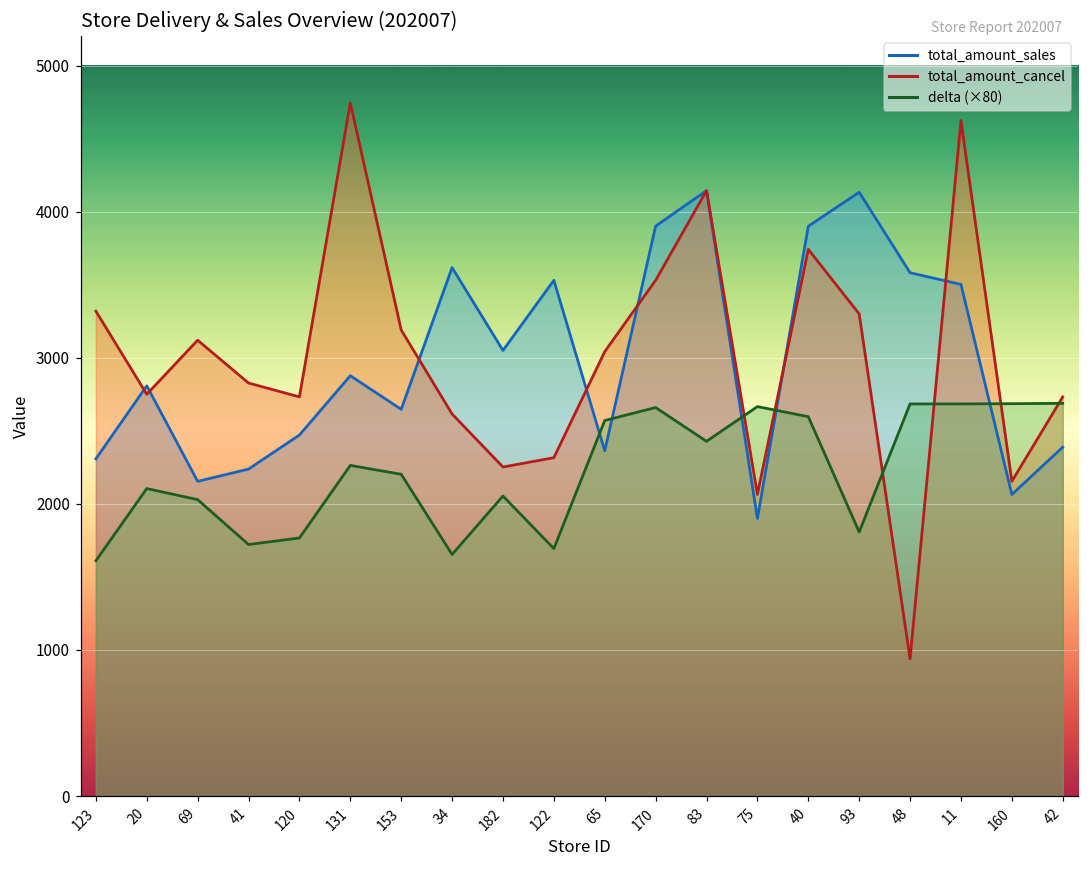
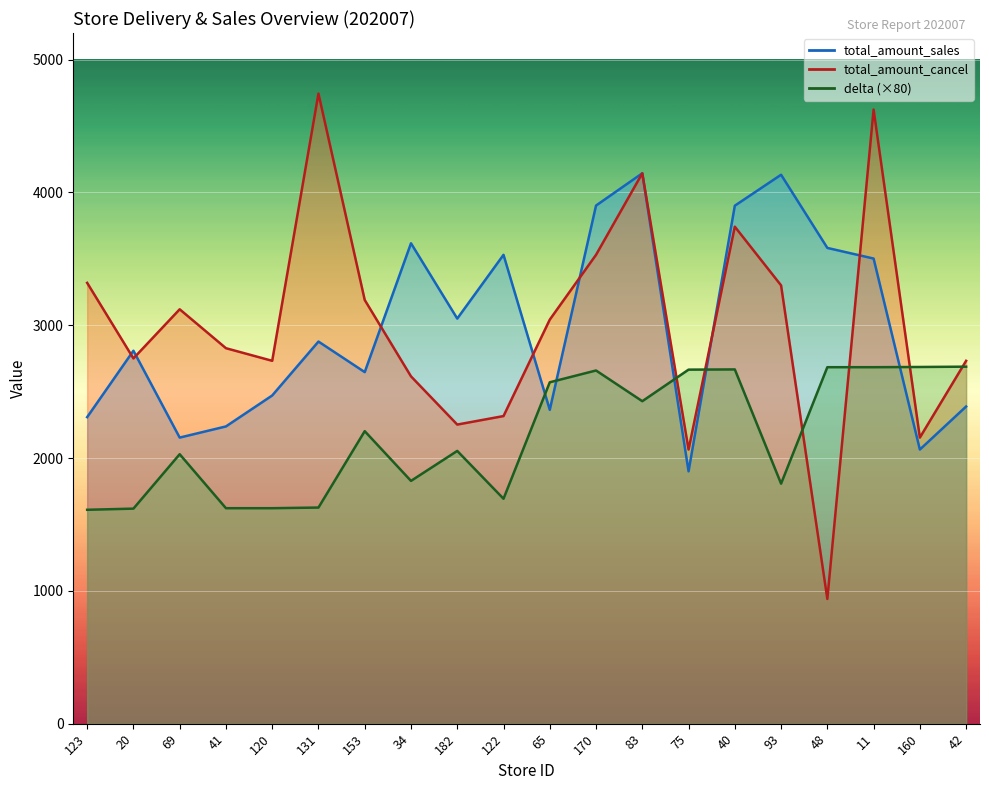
  {
    "delta (×80)": {
      "123": 1610,
-     "20": 2100,
+     "20": 1620,
      "69": 2030,
-     "41": 1720,
-     "120": 1770,
-     "131": 2260,
+     "41": 1620,
+     "120": 1620,
+     "131": 1630,
      "153": 2200,
-     "34": 1650,
+     "34": 1830,
      "182": 2050,
      "122": 1690,
      "65": 2570,
      "170": 2660,
      "83": 2430,
      "75": 2670,
-     "40": 2600,
+     "40": 2670,
      "93": 1810,
      "48": 2680,
      "11": 2680,
      "160": 2690,
      "42": 2690
    }
  }
